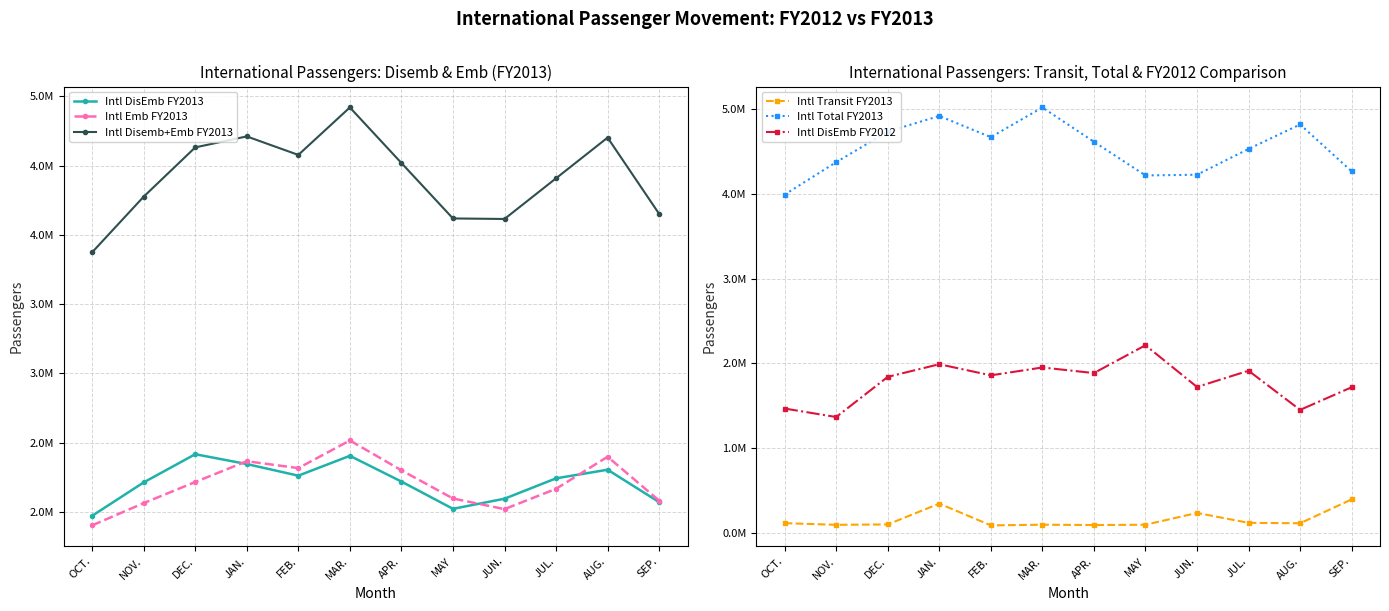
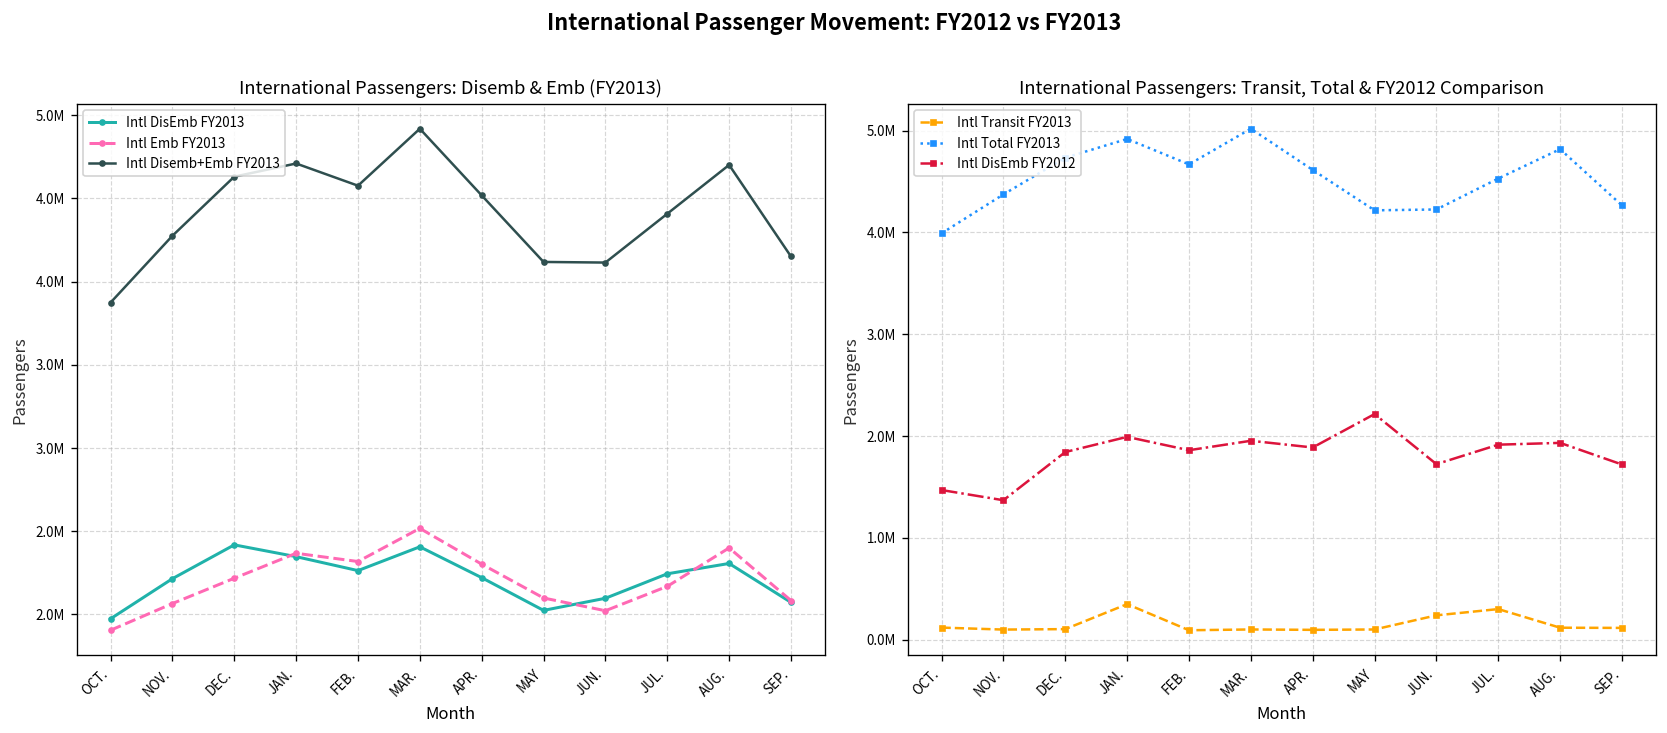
  {
    "International Passengers: Transit, Total & FY2012 Comparison": {
      "Intl Transit FY2013": {
        "OCT.": 100000,
        "NOV.": 100000,
        "DEC.": 100000,
        "JAN.": 300000,
        "FEB.": 100000,
        "MAR.": 100000,
        "APR.": 100000,
        "MAY": 100000,
        "JUN.": 200000,
-       "JUL.": 100000,
+       "JUL.": 300000,
        "AUG.": 100000,
-       "SEP.": 400000
+       "SEP.": 100000
      },
      "Intl Total FY2013": {
        "OCT.": 4000000,
        "NOV.": 4400000,
        "JAN.": 4900000,
        "FEB.": 4700000,
        "MAR.": 5000000,
        "APR.": 4600000,
        "MAY": 4200000,
        "JUN.": 4200000,
        "JUL.": 4500000,
        "AUG.": 4800000,
        "SEP.": 4300000
      },
      "Intl DisEmb FY2012": {
        "OCT.": 1500000,
        "NOV.": 1400000,
        "DEC.": 1800000,
        "JAN.": 2000000,
        "FEB.": 1900000,
        "MAR.": 2000000,
        "APR.": 1900000,
        "MAY": 2200000,
        "JUN.": 1700000,
        "JUL.": 1900000,
-       "AUG.": 1500000,
+       "AUG.": 1900000,
        "SEP.": 1700000
      }
    }
  }
